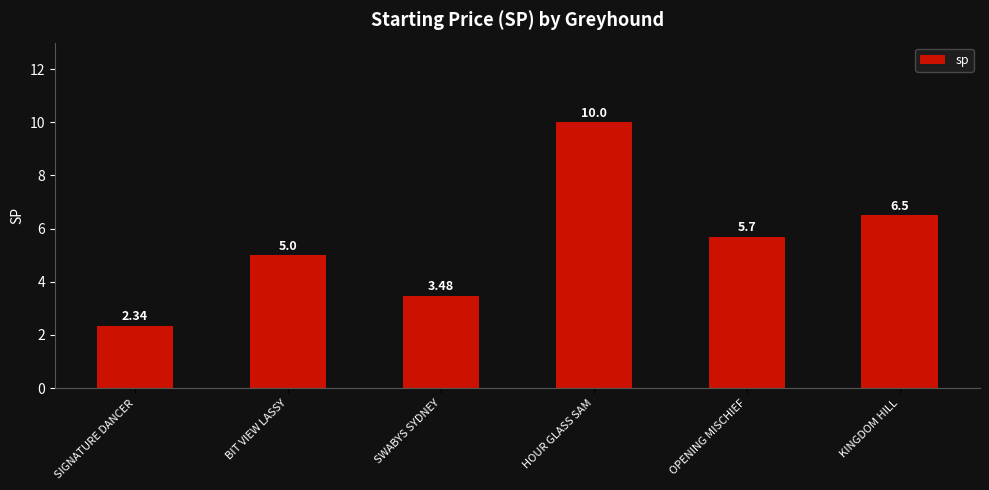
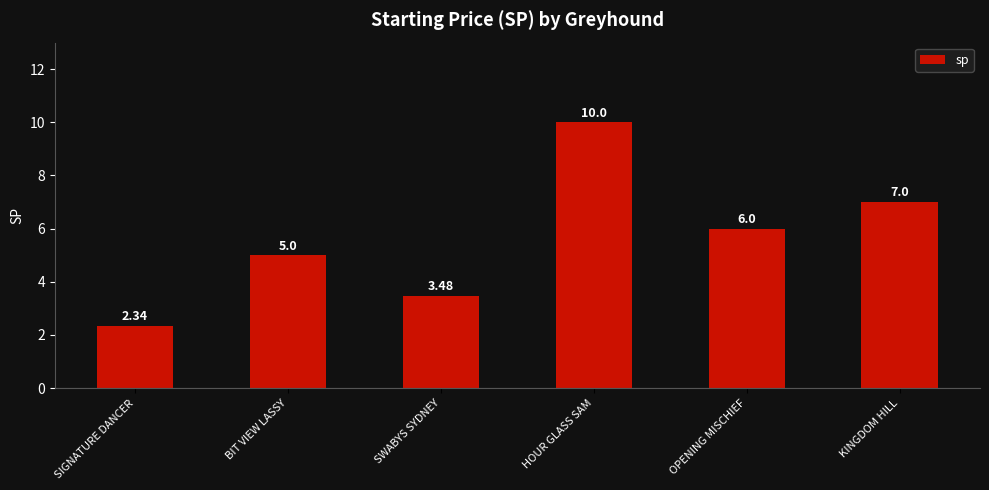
  {
    "SIGNATURE DANCER": 2.34,
    "BIT VIEW LASSY": 5.0,
    "SWABYS SYDNEY": 3.48,
    "HOUR GLASS SAM": 10.0,
-   "OPENING MISCHIEF": 5.7,
-   "KINGDOM HILL": 6.5
+   "OPENING MISCHIEF": 6.0,
+   "KINGDOM HILL": 7.0
  }
